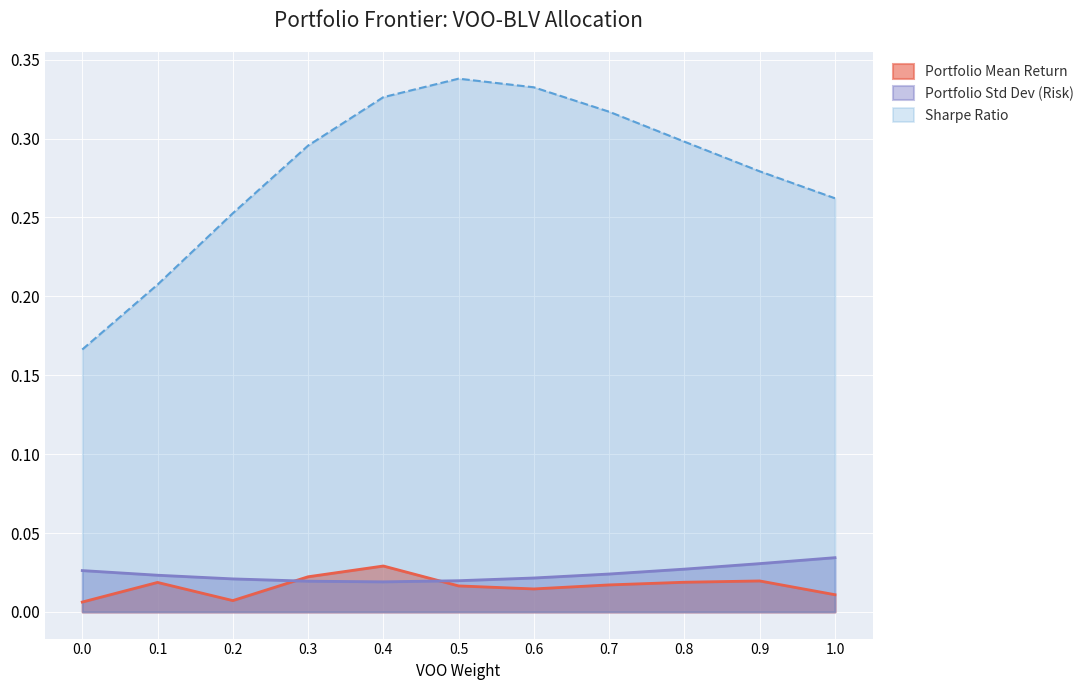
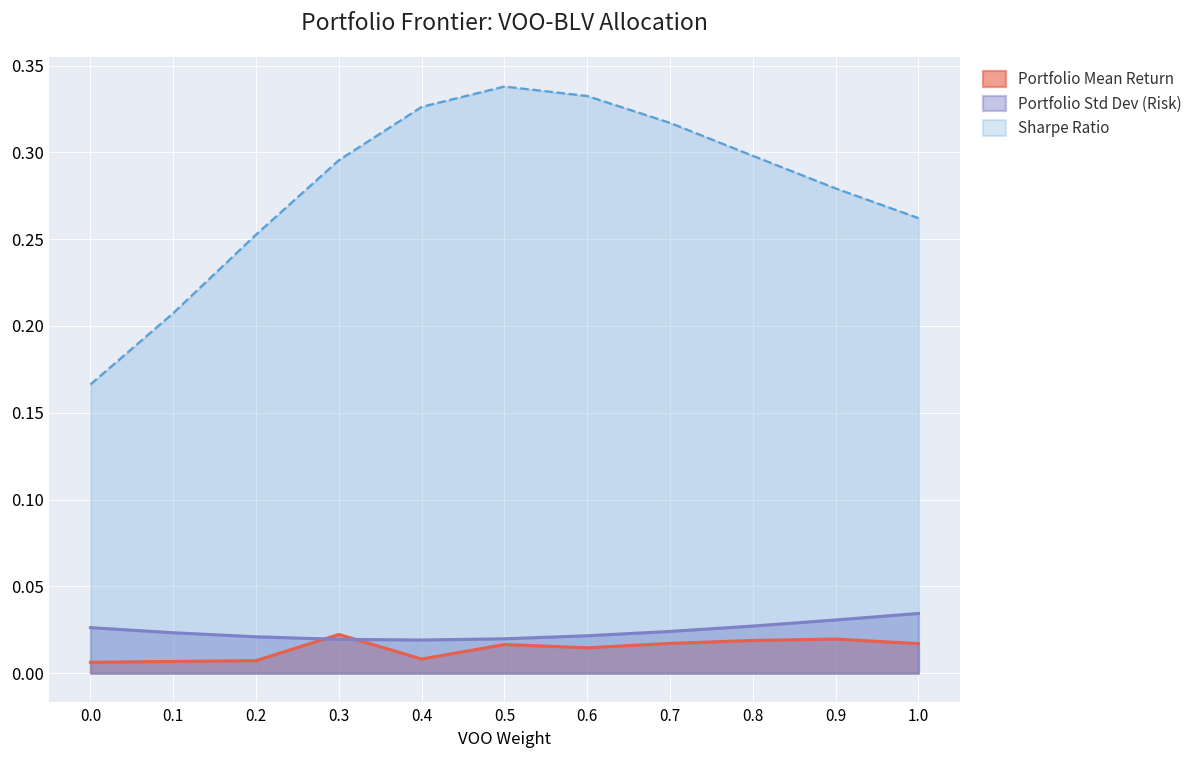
  {
    "Portfolio Mean Return": {
      "0.0": 0.006,
-     "0.1": 0.019,
+     "0.1": 0.007,
      "0.2": 0.007,
      "0.3": 0.022,
-     "0.4": 0.029,
+     "0.4": 0.008,
      "0.5": 0.016,
      "0.6": 0.015,
      "0.7": 0.017,
      "0.8": 0.019,
      "0.9": 0.020,
-     "1.0": 0.011
+     "1.0": 0.017
    }
  }
